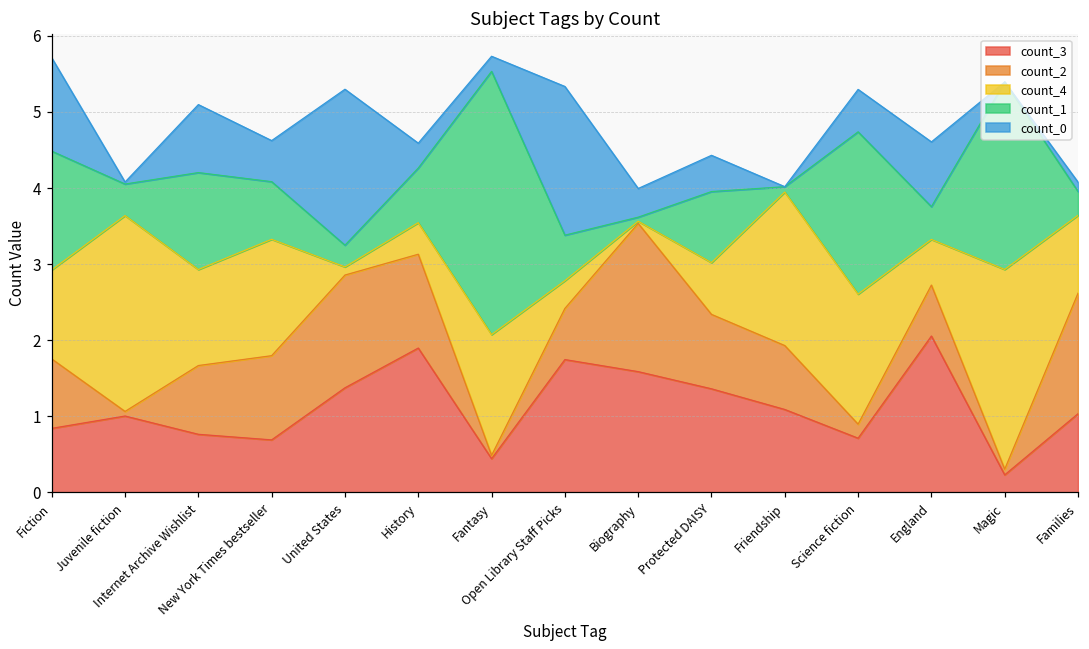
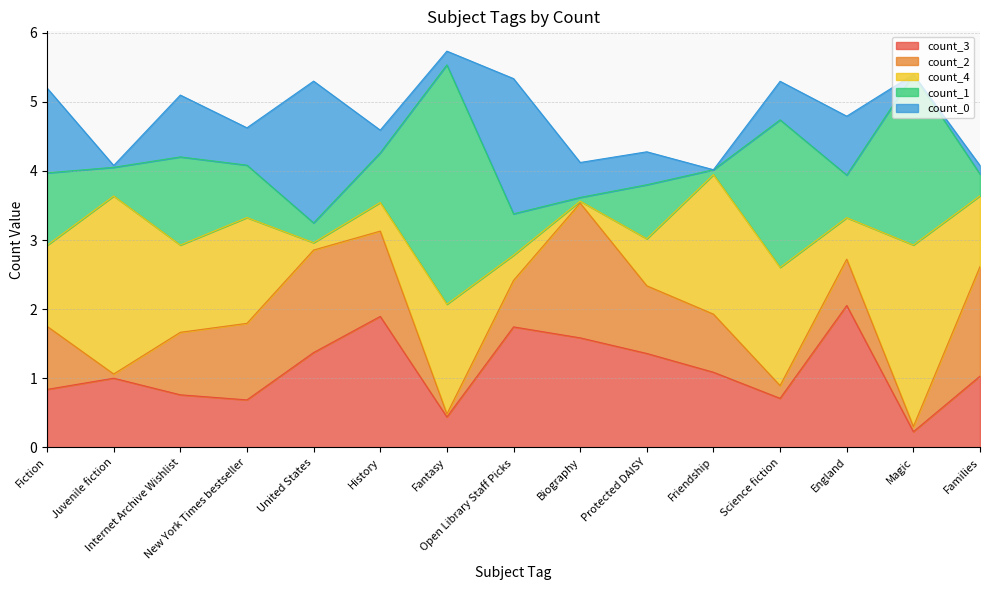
  {
    "count_4": {
      "Fiction": 1.2,
      "Juvenile fiction": 2.6,
      "Internet Archive Wishlist": 1.3,
      "New York Times bestseller": 1.5,
      "United States": 0.1,
      "History": 0.4,
      "Fantasy": 1.6,
      "Open Library Staff Picks": 0.4,
      "Protected DAISY": 0.7,
      "Friendship": 2.0,
      "Science fiction": 1.7,
      "England": 0.6,
      "Magic": 2.6,
      "Families": 1.0
    },
    "count_1": {
-     "Fiction": 1.6,
+     "Fiction": 1.0,
      "Internet Archive Wishlist": 1.3,
      "New York Times bestseller": 0.8,
      "United States": 0.3,
      "History": 0.7,
      "Fantasy": 3.5,
      "Open Library Staff Picks": 0.6,
      "Biography": 0.1,
-     "Protected DAISY": 0.9,
+     "Protected DAISY": 0.8,
      "Science fiction": 2.1,
-     "England": 0.4,
+     "England": 0.6,
      "Families": 0.3
    },
    "count_0": {
      "Fiction": 1.2,
      "Internet Archive Wishlist": 0.9,
      "New York Times bestseller": 0.5,
      "United States": 2.1,
      "History": 0.3,
      "Fantasy": 0.2,
      "Open Library Staff Picks": 2.0,
-     "Biography": 0.4,
+     "Biography": 0.5,
      "Protected DAISY": 0.5,
      "Science fiction": 0.6,
      "England": 0.9,
      "Families": 0.1
    }
  }
